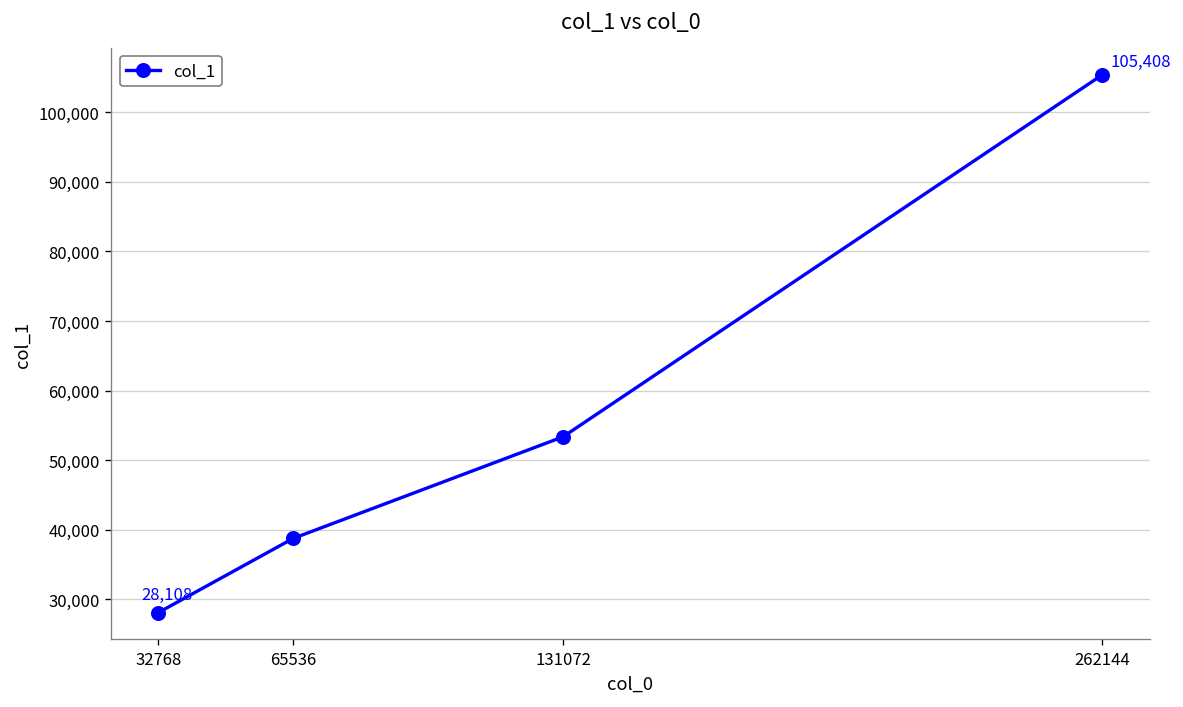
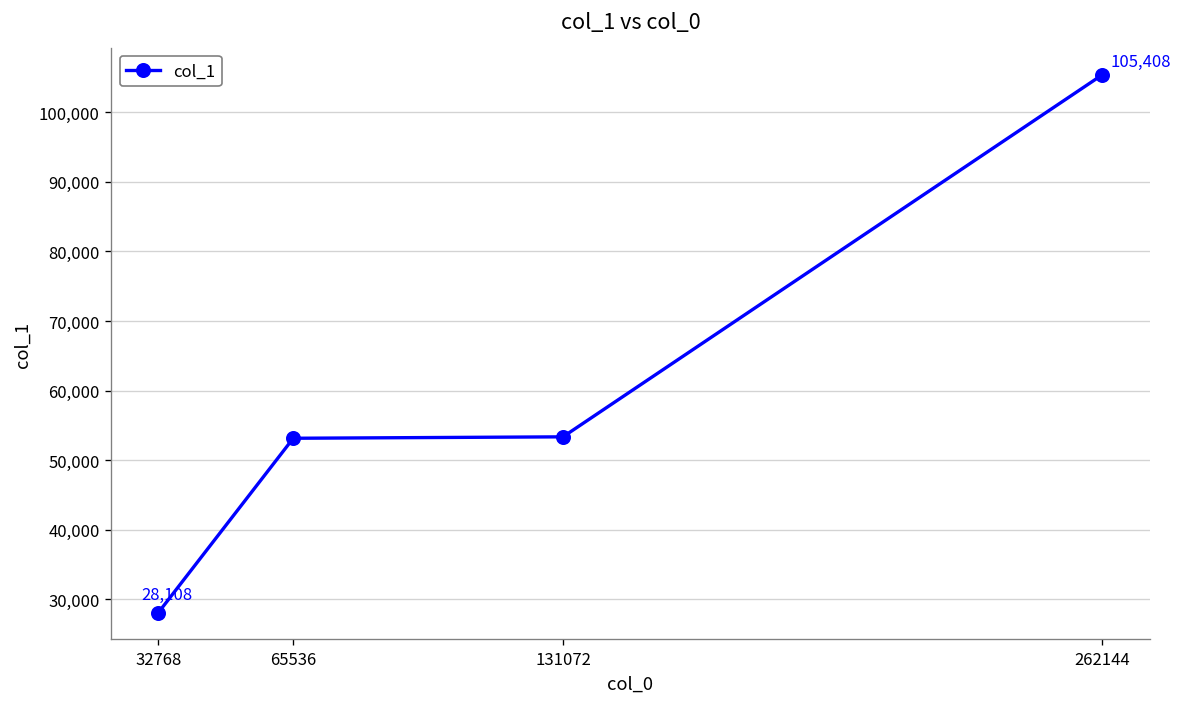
  {
-   "65536": "39,000",
+   "65536": "53,000",
    "131072": "53,000"
  }
